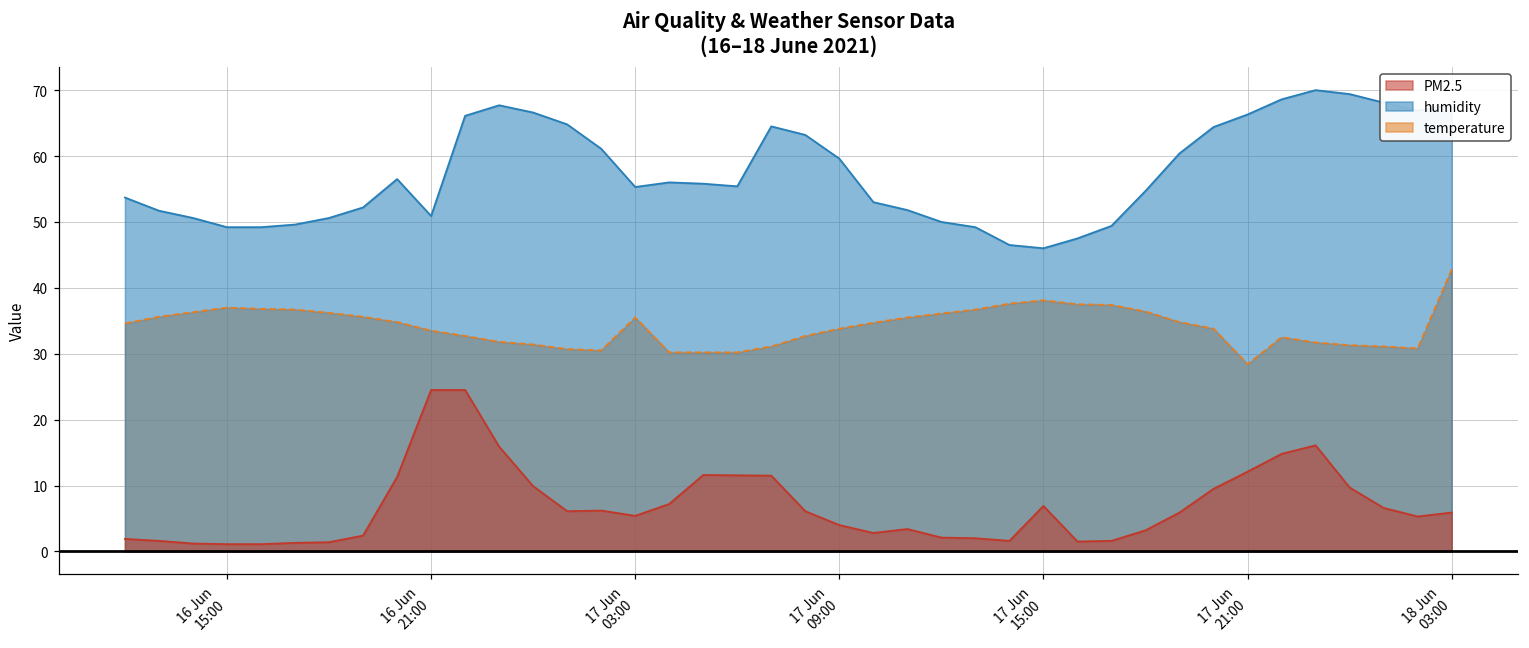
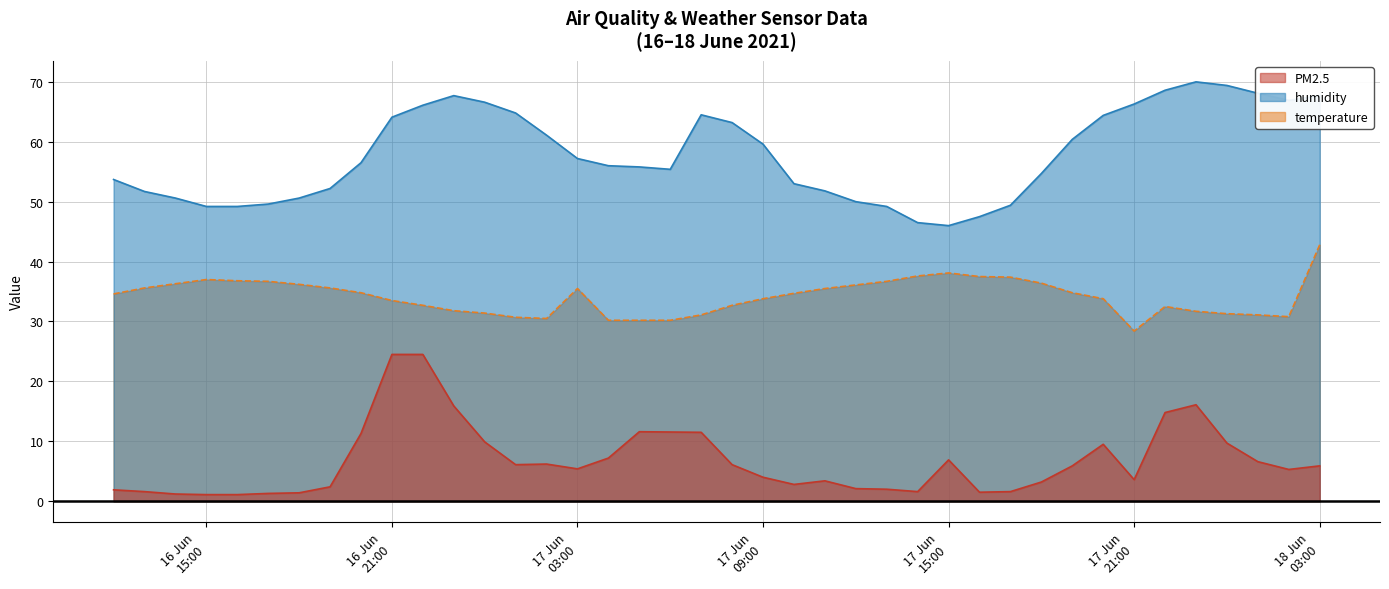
  {
    "PM2.5": {
      "16 Jun 15:00": 1,
      "16 Jun 21:00": 25,
      "17 Jun 03:00": 5,
      "17 Jun 09:00": 4,
      "17 Jun 15:00": 7,
-     "17 Jun 21:00": 12,
+     "17 Jun 21:00": 4,
      "18 Jun 03:00": 6
    },
    "humidity": {
      "16 Jun 15:00": 49,
-     "16 Jun 21:00": 51,
-     "17 Jun 03:00": 55,
+     "16 Jun 21:00": 64,
+     "17 Jun 03:00": 57,
      "17 Jun 09:00": 60,
      "17 Jun 15:00": 46,
      "17 Jun 21:00": 66
    },
    "temperature": {
      "16 Jun 15:00": 37,
      "16 Jun 21:00": 34,
      "17 Jun 03:00": 36,
      "17 Jun 09:00": 34,
      "17 Jun 15:00": 38,
      "17 Jun 21:00": 28,
      "18 Jun 03:00": 43
    }
  }
